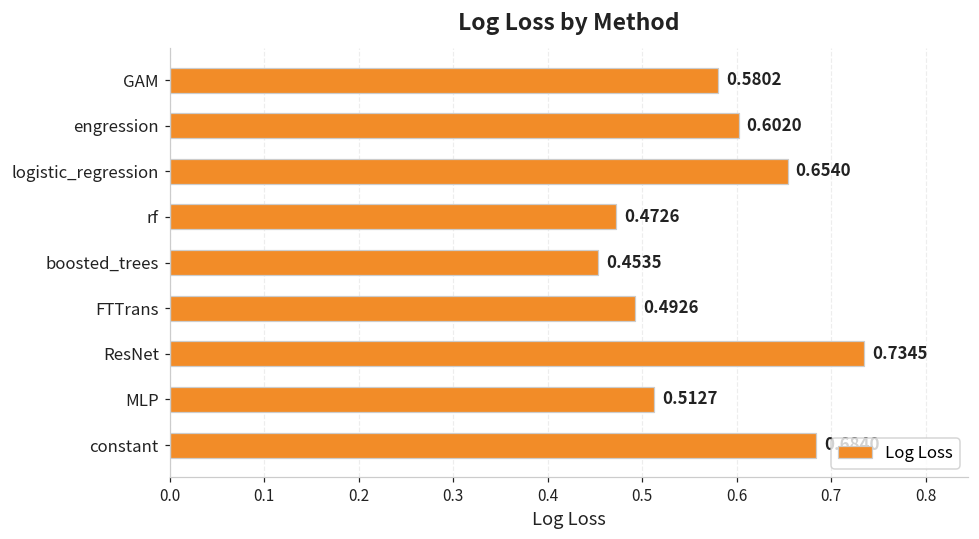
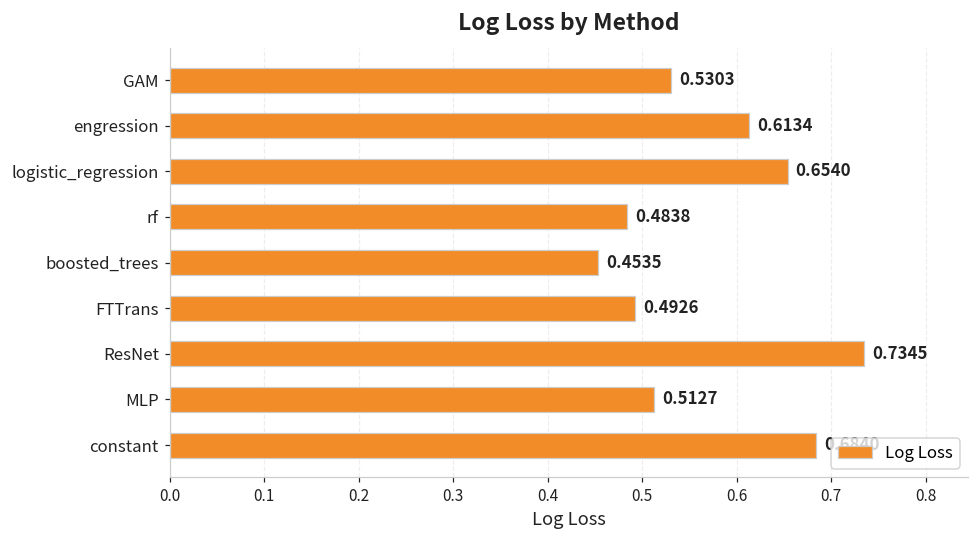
  {
-   "GAM": 0.5802,
-   "engression": 0.6020,
+   "GAM": 0.5303,
+   "engression": 0.6134,
    "logistic_regression": 0.6540,
-   "rf": 0.4726,
+   "rf": 0.4838,
    "boosted_trees": 0.4535,
    "FTTrans": 0.4926,
    "ResNet": 0.7345,
    "MLP": 0.5127
  }
